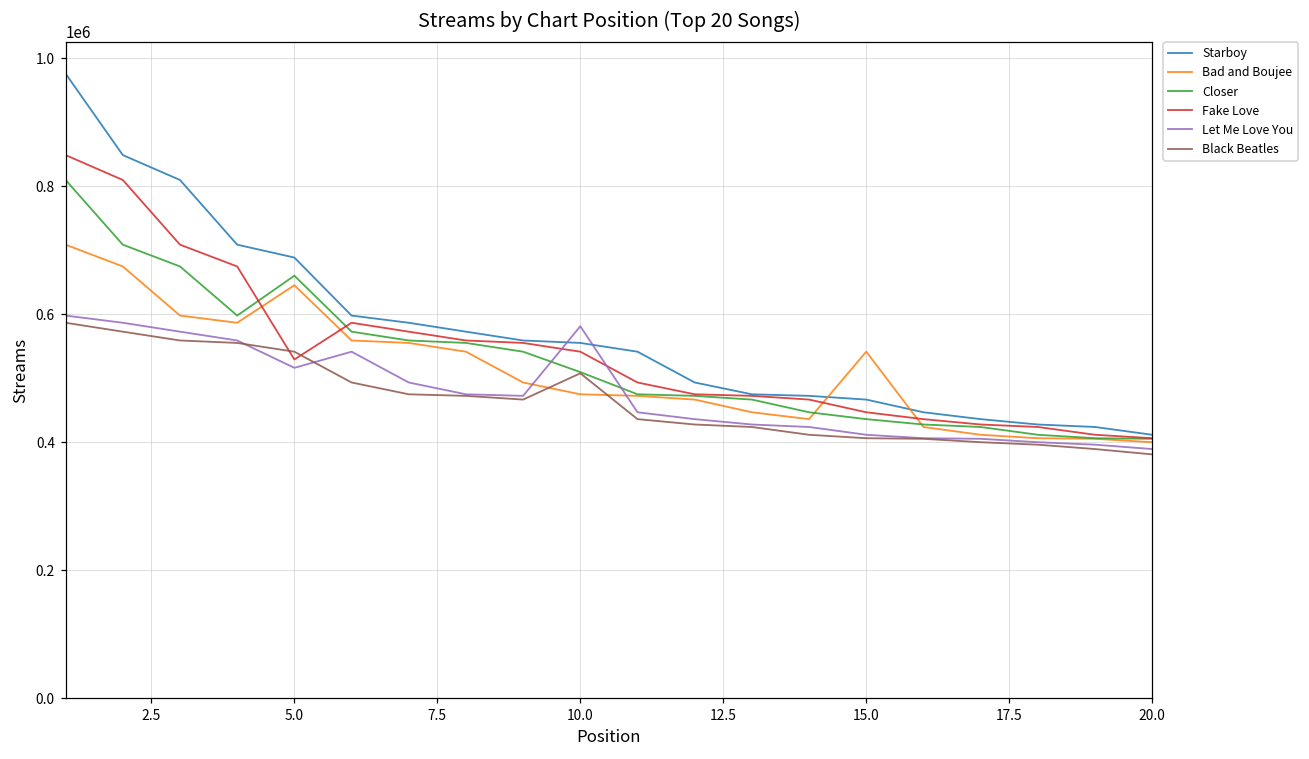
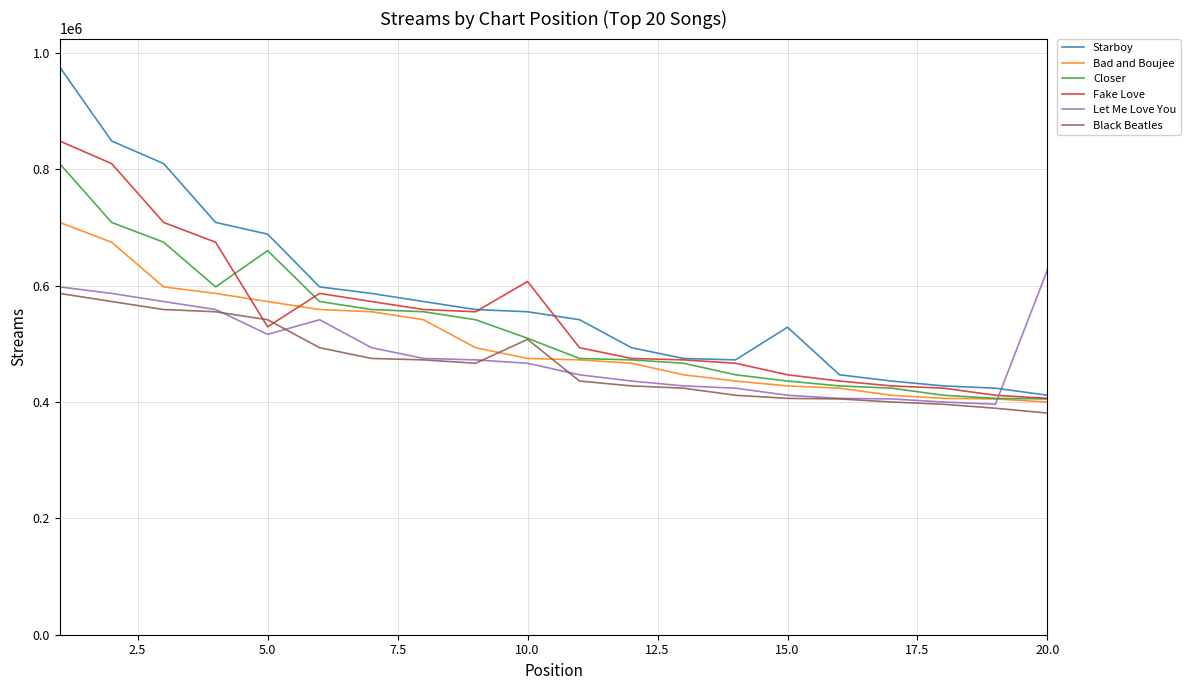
  {
    "Starboy": {
      "5.0": 690000,
      "10.0": 550000,
-     "15.0": 470000,
+     "15.0": 530000,
      "20.0": 410000
    },
    "Bad and Boujee": {
-     "5.0": 650000,
+     "5.0": 570000,
      "10.0": 470000,
-     "15.0": 540000,
+     "15.0": 430000,
      "20.0": 400000
    },
    "Closer": {
      "5.0": 660000,
      "15.0": 440000
    },
    "Fake Love": {
      "5.0": 530000,
-     "10.0": 540000,
+     "10.0": 610000,
      "15.0": 450000
    },
    "Let Me Love You": {
      "5.0": 520000,
-     "10.0": 580000,
+     "10.0": 470000,
      "15.0": 410000,
-     "20.0": 390000
+     "20.0": 630000
    },
    "Black Beatles": {
      "5.0": 540000,
      "15.0": 410000,
      "20.0": 380000
    }
  }
